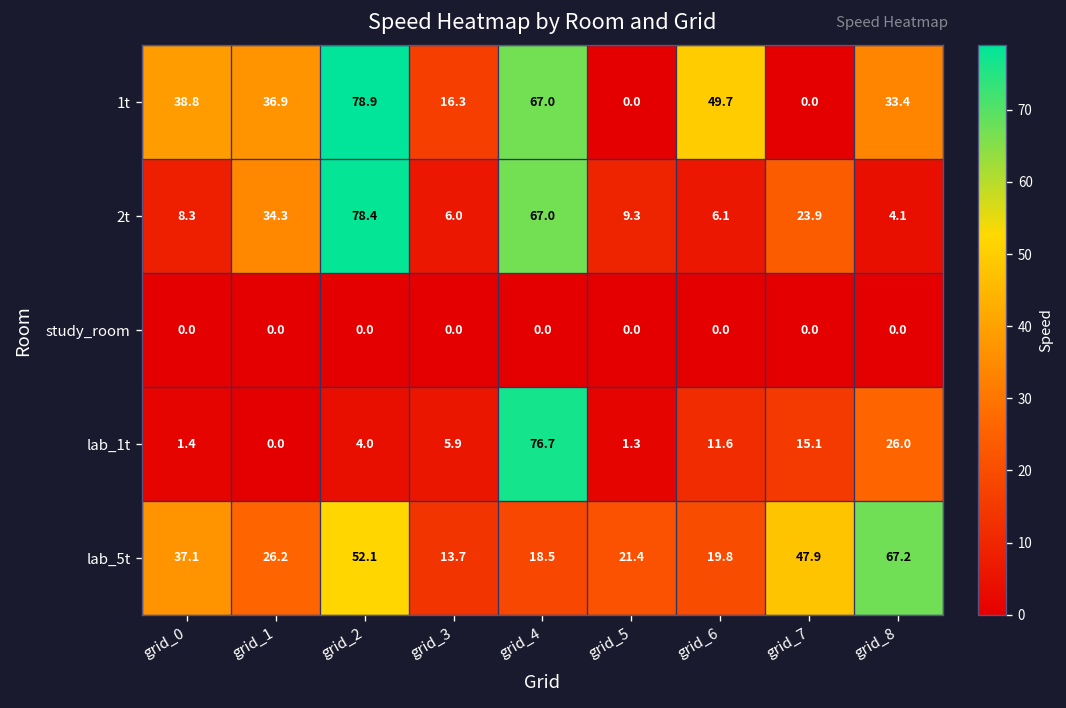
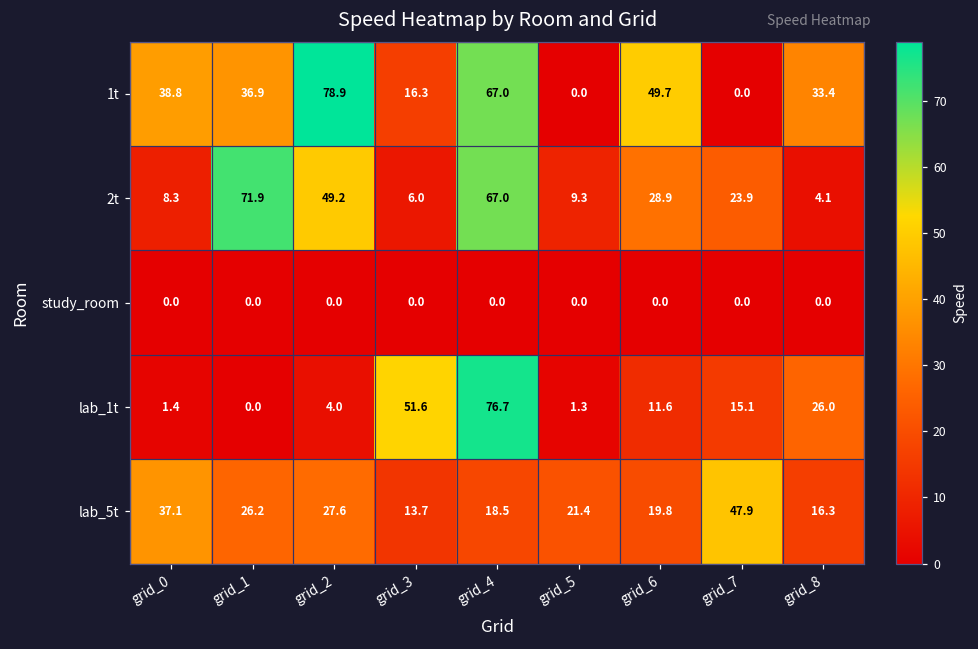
  {
    "1t": {
      "grid_0": 38.8,
      "grid_1": 36.9,
      "grid_2": 78.9,
      "grid_3": 16.3,
      "grid_4": 67.0,
      "grid_5": 0.0,
      "grid_6": 49.7,
      "grid_7": 0.0,
      "grid_8": 33.4
    },
    "2t": {
      "grid_0": 8.3,
-     "grid_1": 34.3,
-     "grid_2": 78.4,
+     "grid_1": 71.9,
+     "grid_2": 49.2,
      "grid_3": 6.0,
      "grid_4": 67.0,
      "grid_5": 9.3,
-     "grid_6": 6.1,
+     "grid_6": 28.9,
      "grid_7": 23.9,
      "grid_8": 4.1
    },
    "study_room": {
      "grid_0": 0.0,
      "grid_1": 0.0,
      "grid_2": 0.0,
      "grid_3": 0.0,
      "grid_4": 0.0,
      "grid_5": 0.0,
      "grid_6": 0.0,
      "grid_7": 0.0,
      "grid_8": 0.0
    },
    "lab_1t": {
      "grid_0": 1.4,
      "grid_1": 0.0,
      "grid_2": 4.0,
-     "grid_3": 5.9,
+     "grid_3": 51.6,
      "grid_4": 76.7,
      "grid_5": 1.3,
      "grid_6": 11.6,
      "grid_7": 15.1,
      "grid_8": 26.0
    },
    "lab_5t": {
      "grid_0": 37.1,
      "grid_1": 26.2,
-     "grid_2": 52.1,
+     "grid_2": 27.6,
      "grid_3": 13.7,
      "grid_4": 18.5,
      "grid_5": 21.4,
      "grid_6": 19.8,
      "grid_7": 47.9,
-     "grid_8": 67.2
+     "grid_8": 16.3
    }
  }
